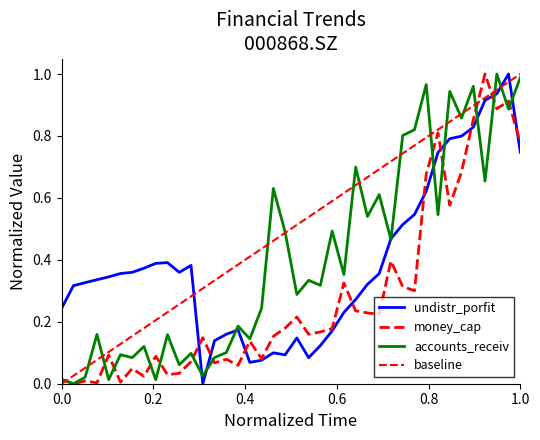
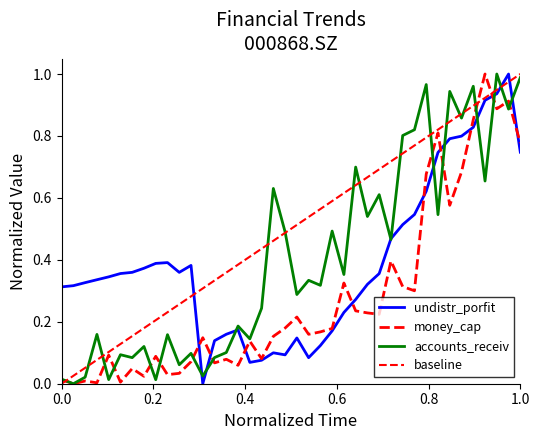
  {
    "undistr_porfit": {
-     "0.0": 0.24,
+     "0.0": 0.31,
      "1.0": 0.75
    },
    "accounts_receiv": {
      "1.0": 0.99
    }
  }
